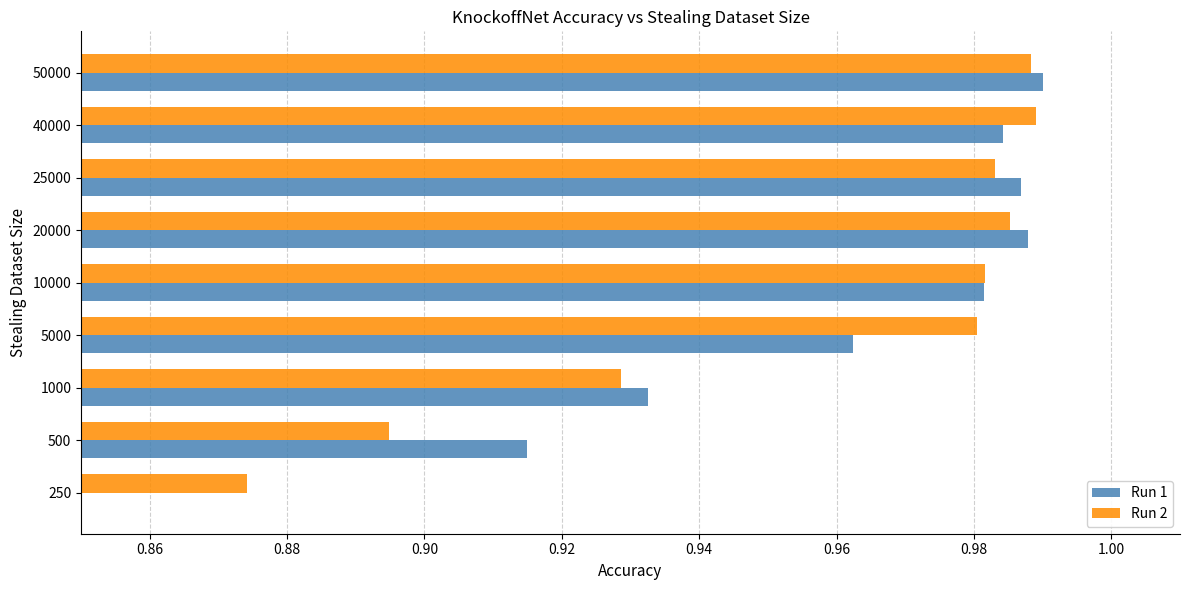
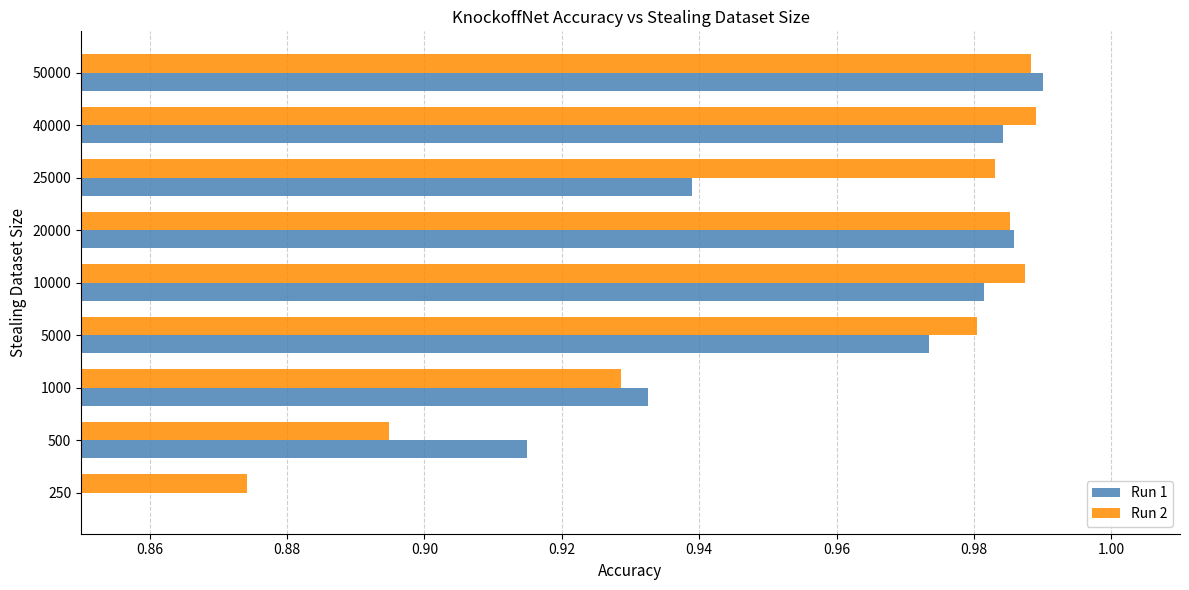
  {
    "Run 1": {
      "50000": 0.990,
      "40000": 0.984,
-     "25000": 0.987,
-     "20000": 0.988,
+     "25000": 0.939,
+     "20000": 0.986,
      "10000": 0.982,
-     "5000": 0.962,
+     "5000": 0.974,
      "1000": 0.933,
      "500": 0.915
    },
    "Run 2": {
      "50000": 0.988,
      "40000": 0.989,
      "25000": 0.983,
      "20000": 0.985,
-     "10000": 0.982,
+     "10000": 0.987,
      "5000": 0.980,
      "1000": 0.929,
      "500": 0.895,
      "250": 0.874
    }
  }
